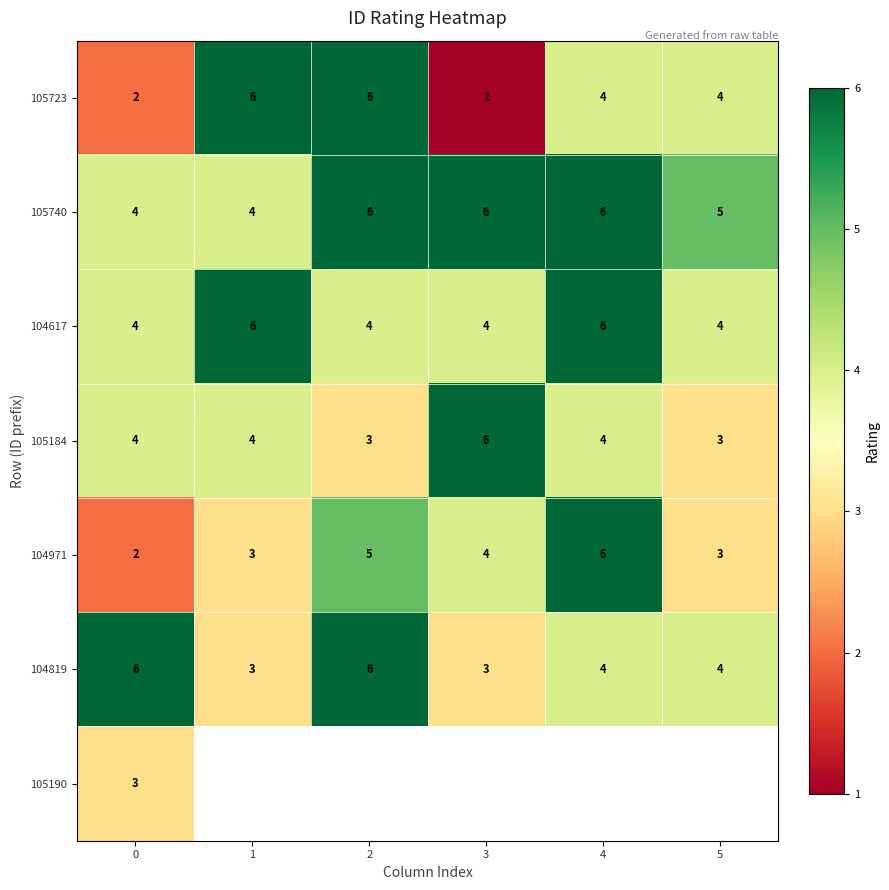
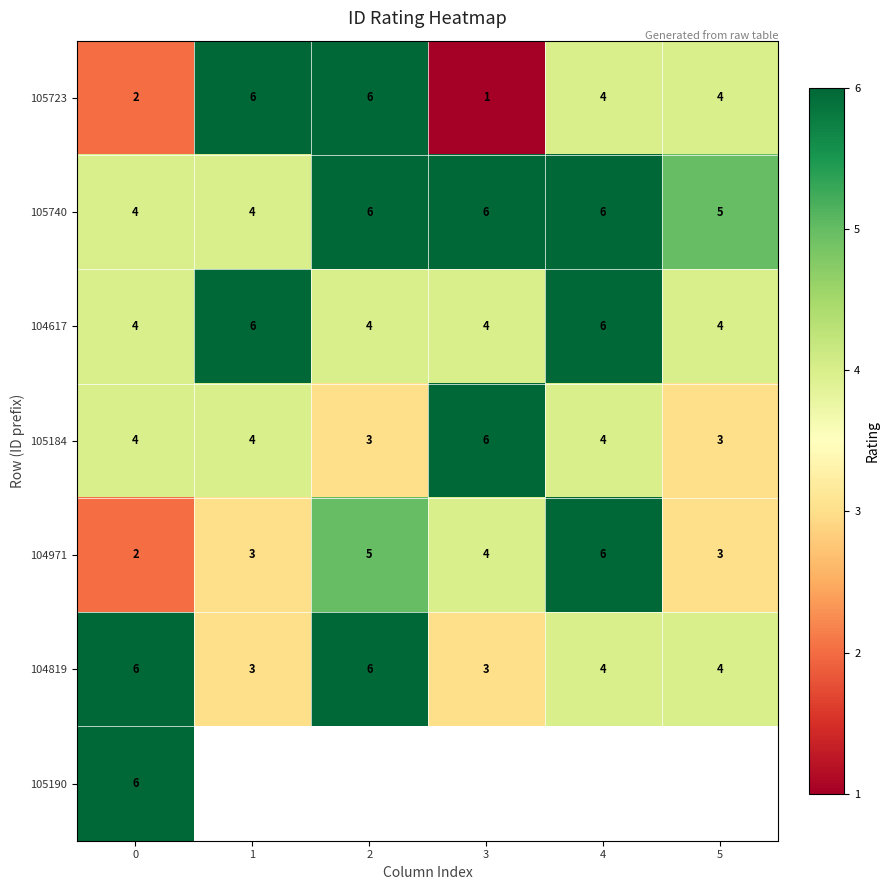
  {
    "105723": {
      "0": 2,
      "1": 6,
      "2": 6,
      "3": 1,
      "4": 4,
      "5": 4
    },
    "105740": {
      "0": 4,
      "1": 4,
      "2": 6,
      "3": 6,
      "4": 6,
      "5": 5
    },
    "104617": {
      "0": 4,
      "1": 6,
      "2": 4,
      "3": 4,
      "4": 6,
      "5": 4
    },
    "105184": {
      "0": 4,
      "1": 4,
      "2": 3,
      "3": 6,
      "4": 4,
      "5": 3
    },
    "104971": {
      "0": 2,
      "1": 3,
      "2": 5,
      "3": 4,
      "4": 6,
      "5": 3
    },
    "104819": {
      "0": 6,
      "1": 3,
      "2": 6,
      "3": 3,
      "4": 4,
      "5": 4
    },
    "105190": {
-     "0": 3
+     "0": 6
    }
  }
